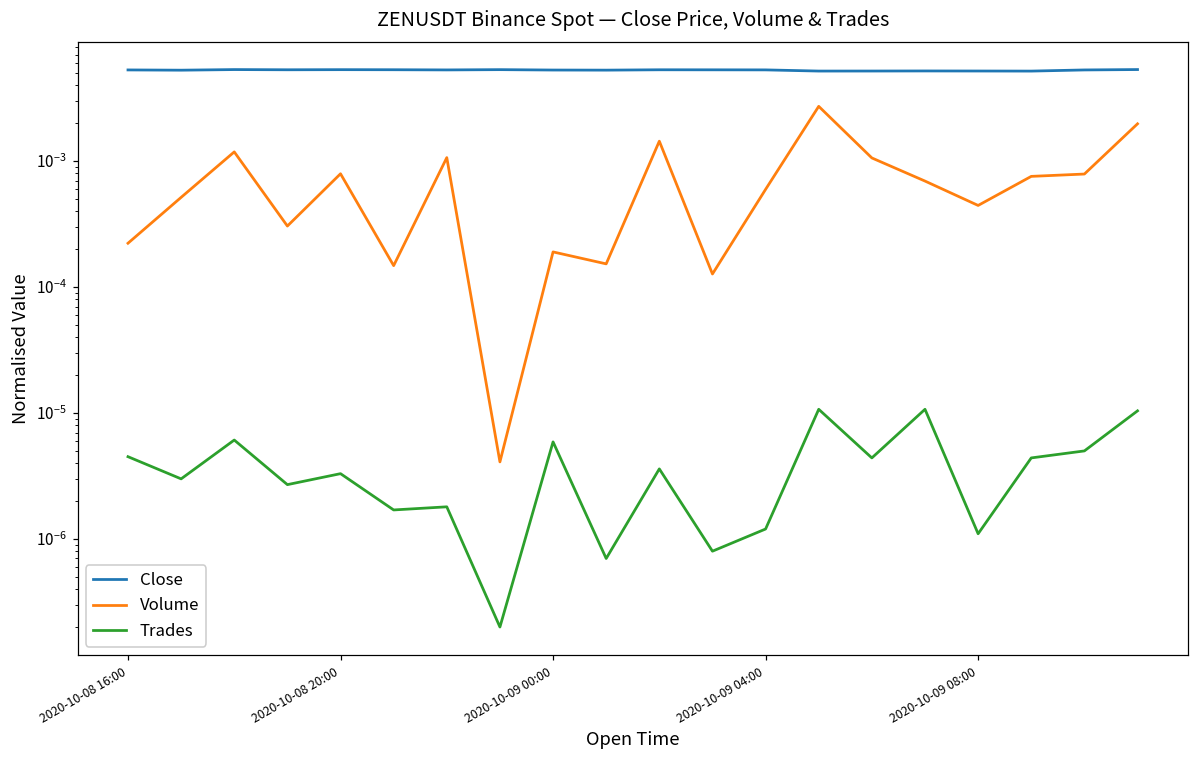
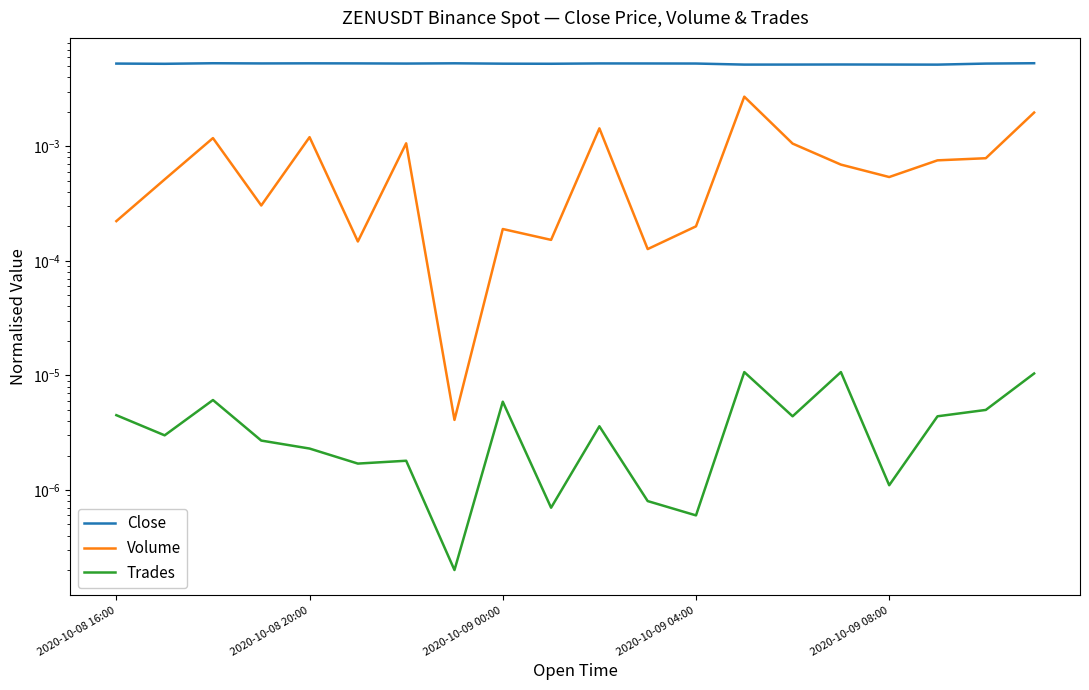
  {
    "Close": {
      "2020-10-08 16:00": 0.005,
      "2020-10-08 20:00": 0.005,
      "2020-10-09 00:00": 0.005,
      "2020-10-09 04:00": 0.005,
      "2020-10-09 08:00": 0.005
    },
    "Volume": {
      "2020-10-08 16:00": 0.00022,
-     "2020-10-08 20:00": 0.0008,
+     "2020-10-08 20:00": 0.0012,
      "2020-10-09 00:00": 0.00019,
-     "2020-10-09 04:00": 0.0006,
-     "2020-10-09 08:00": 0.00044
+     "2020-10-09 04:00": 0.00020,
+     "2020-10-09 08:00": 0.0005
    },
    "Trades": {
      "2020-10-08 16:00": 0.0000045,
-     "2020-10-08 20:00": 0.0000033,
+     "2020-10-08 20:00": 0.0000023,
      "2020-10-09 00:00": 0.000006,
-     "2020-10-09 04:00": 0.0000012,
+     "2020-10-09 04:00": 0.0000006,
      "2020-10-09 08:00": 0.0000011
    }
  }
